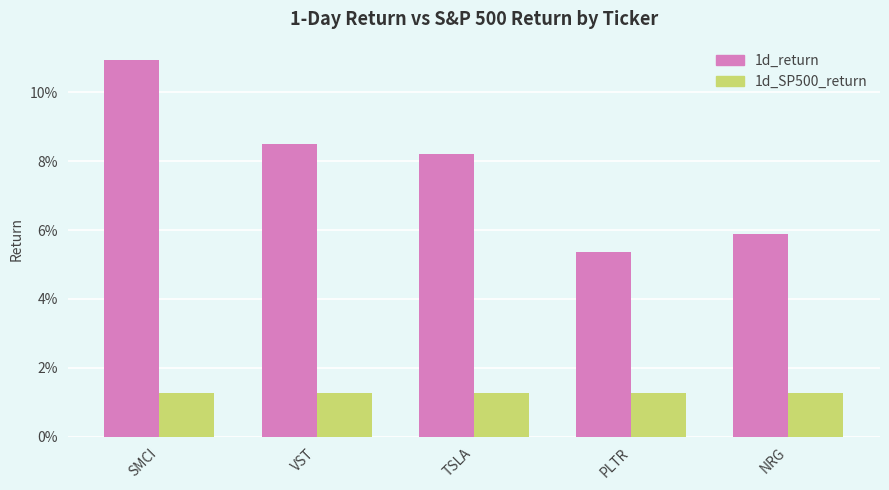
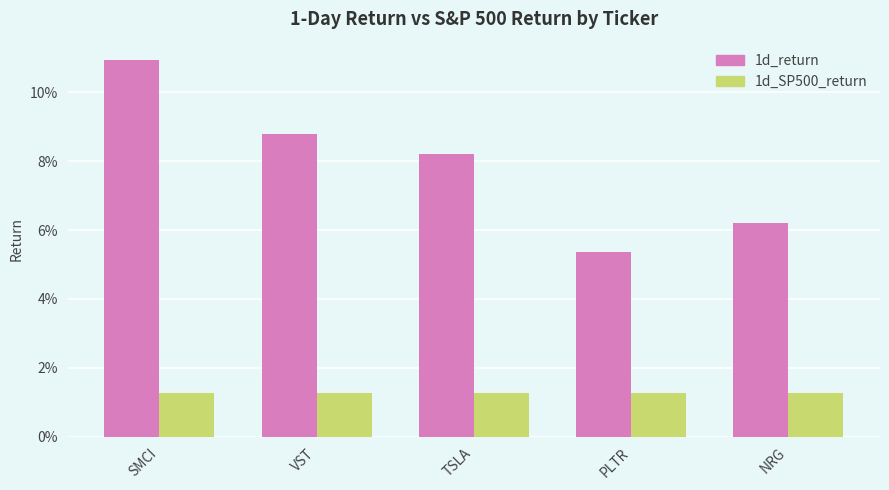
  {
    "1d_return": {
      "SMCI": "10.9%",
-     "VST": "8.5%",
+     "VST": "8.8%",
      "TSLA": "8.2%",
      "PLTR": "5.4%",
-     "NRG": "5.9%"
+     "NRG": "6.2%"
    },
    "1d_SP500_return": {
      "SMCI": "1.3%",
      "VST": "1.3%",
      "TSLA": "1.3%",
      "PLTR": "1.3%",
      "NRG": "1.3%"
    }
  }
